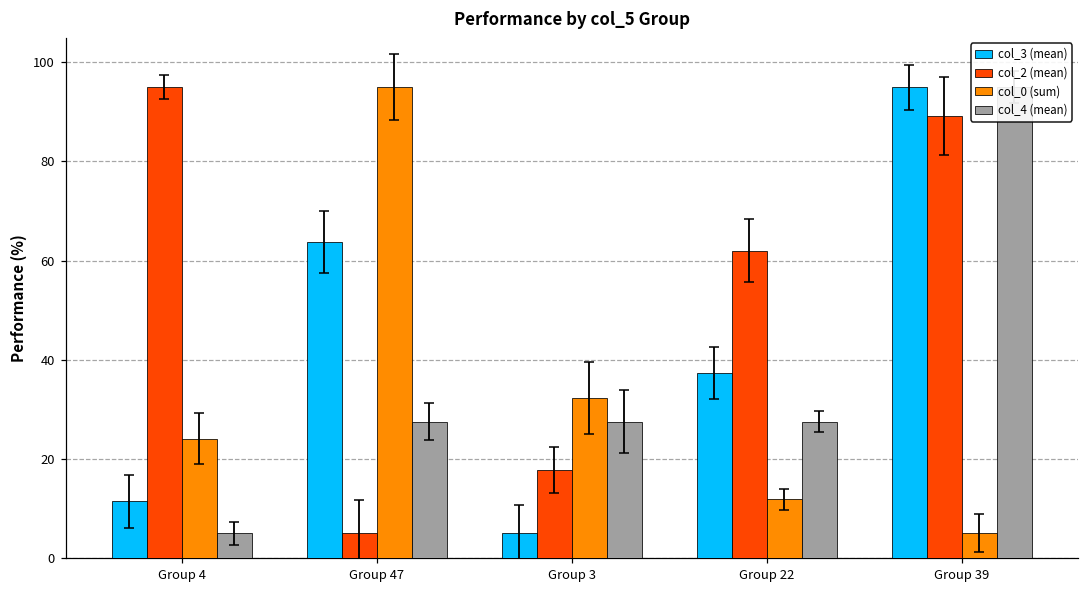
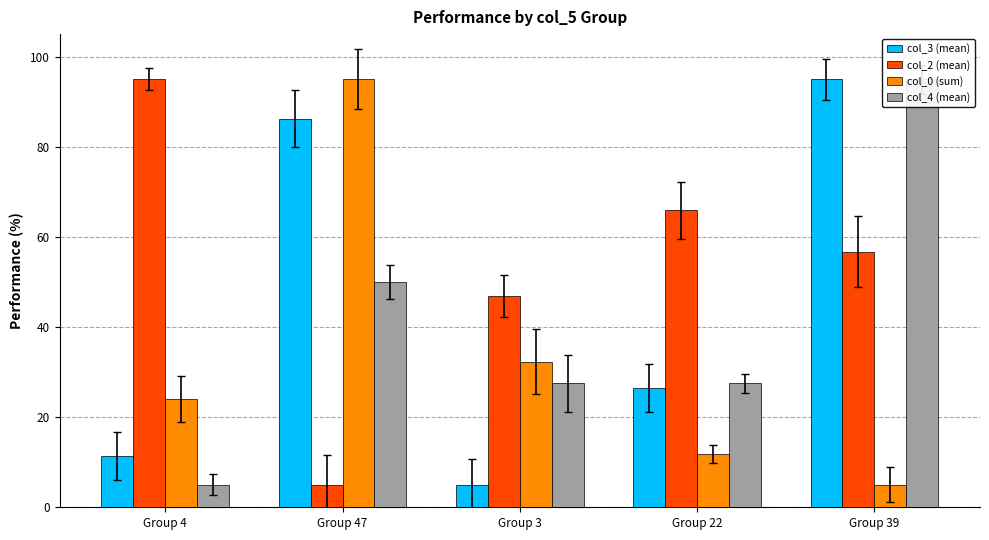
  {
    "col_3 (mean)": {
      "Group 4": 11,
-     "Group 47": 64,
+     "Group 47": 86,
      "Group 3": 5,
-     "Group 22": 37,
+     "Group 22": 27,
      "Group 39": 95
    },
    "col_2 (mean)": {
      "Group 4": 95,
      "Group 47": 5,
-     "Group 3": 18,
-     "Group 22": 62,
-     "Group 39": 89
+     "Group 3": 47,
+     "Group 22": 66,
+     "Group 39": 57
    },
    "col_0 (sum)": {
      "Group 4": 24,
      "Group 47": 95,
      "Group 3": 32,
      "Group 22": 12,
      "Group 39": 5
    },
    "col_4 (mean)": {
      "Group 4": 5,
-     "Group 47": 28,
+     "Group 47": 50,
      "Group 3": 28,
      "Group 22": 28
    }
  }
